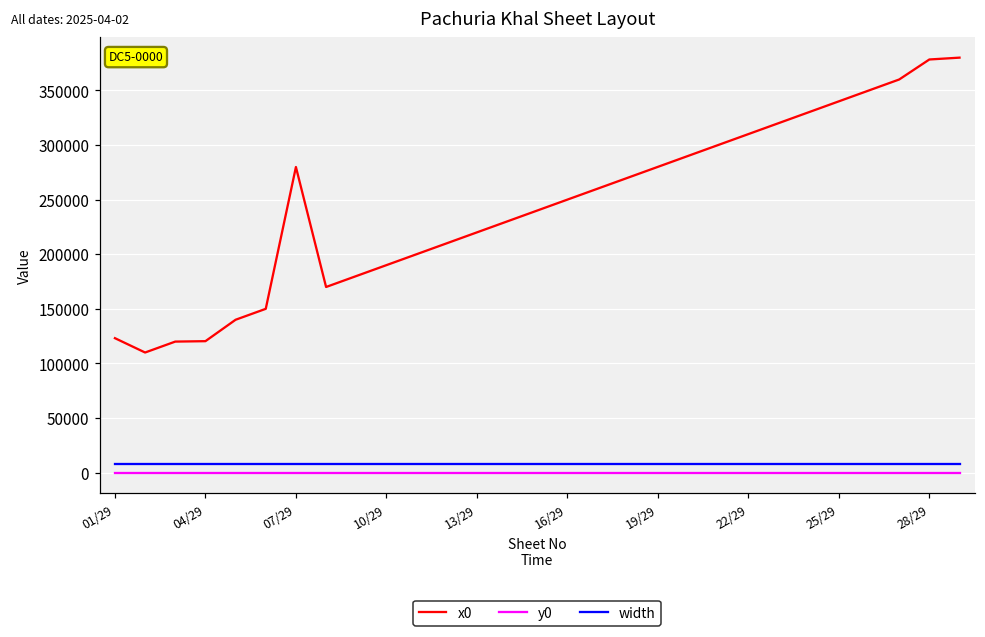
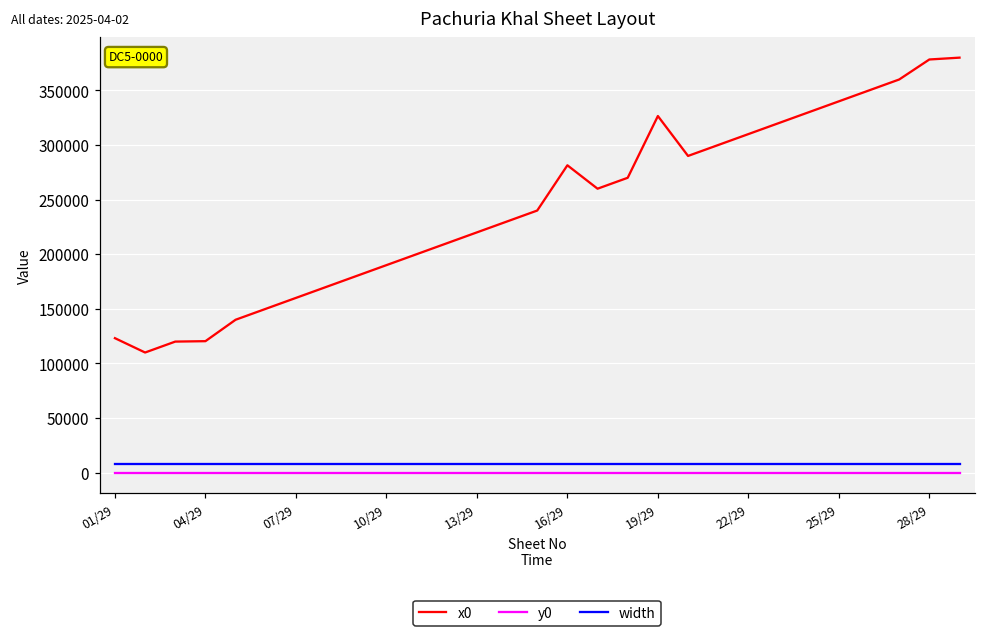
  {
    "x0": {
      "01/29": 120000,
      "04/29": 120000,
-     "07/29": 280000,
+     "07/29": 160000,
      "10/29": 190000,
      "13/29": 220000,
-     "16/29": 250000,
-     "19/29": 280000,
+     "16/29": 280000,
+     "19/29": 330000,
      "22/29": 310000,
      "25/29": 340000,
      "28/29": 380000
    },
    "y0": {
      "01/29": 0,
      "04/29": 0,
      "07/29": 0,
      "10/29": 0,
      "13/29": 0,
      "16/29": 0,
      "19/29": 0,
      "22/29": 0,
      "25/29": 0,
      "28/29": 0
    },
    "width": {
      "01/29": 10000,
      "04/29": 10000,
      "07/29": 10000,
      "10/29": 10000,
      "13/29": 10000,
      "16/29": 10000,
      "19/29": 10000,
      "22/29": 10000,
      "25/29": 10000,
      "28/29": 10000
    }
  }
